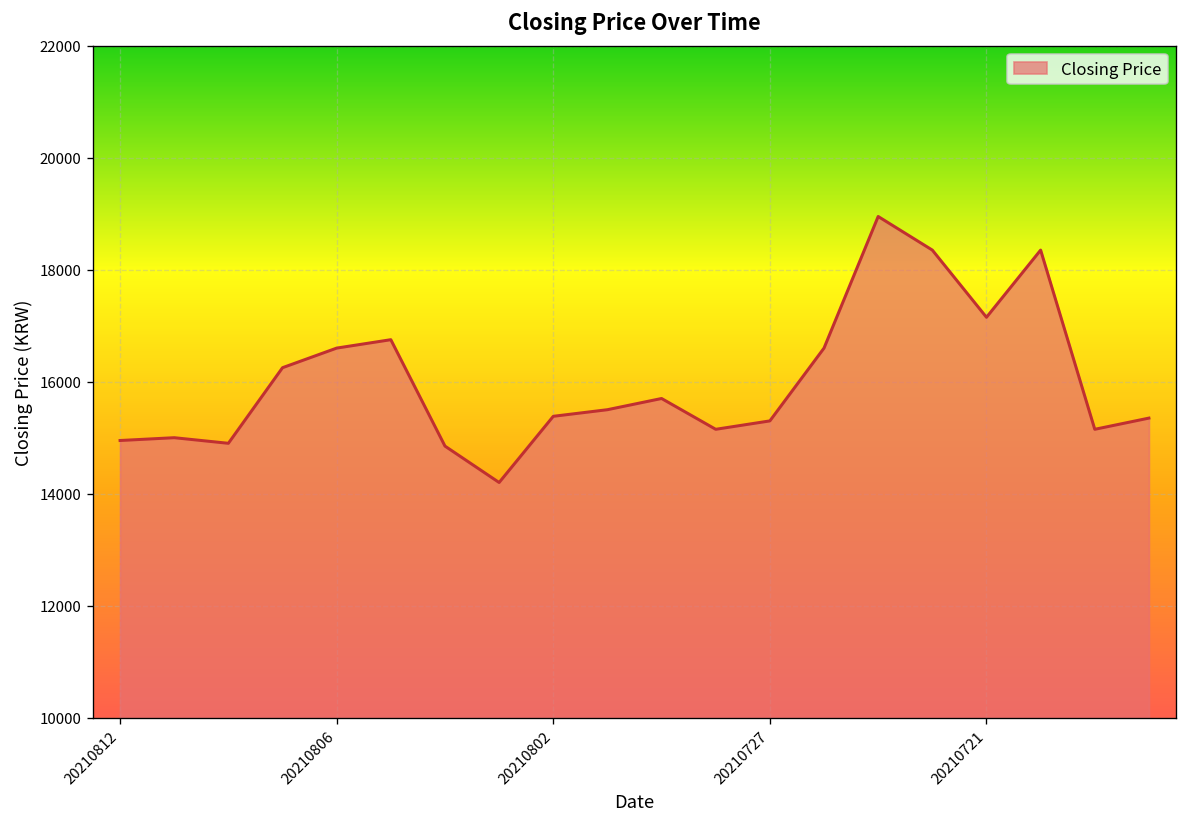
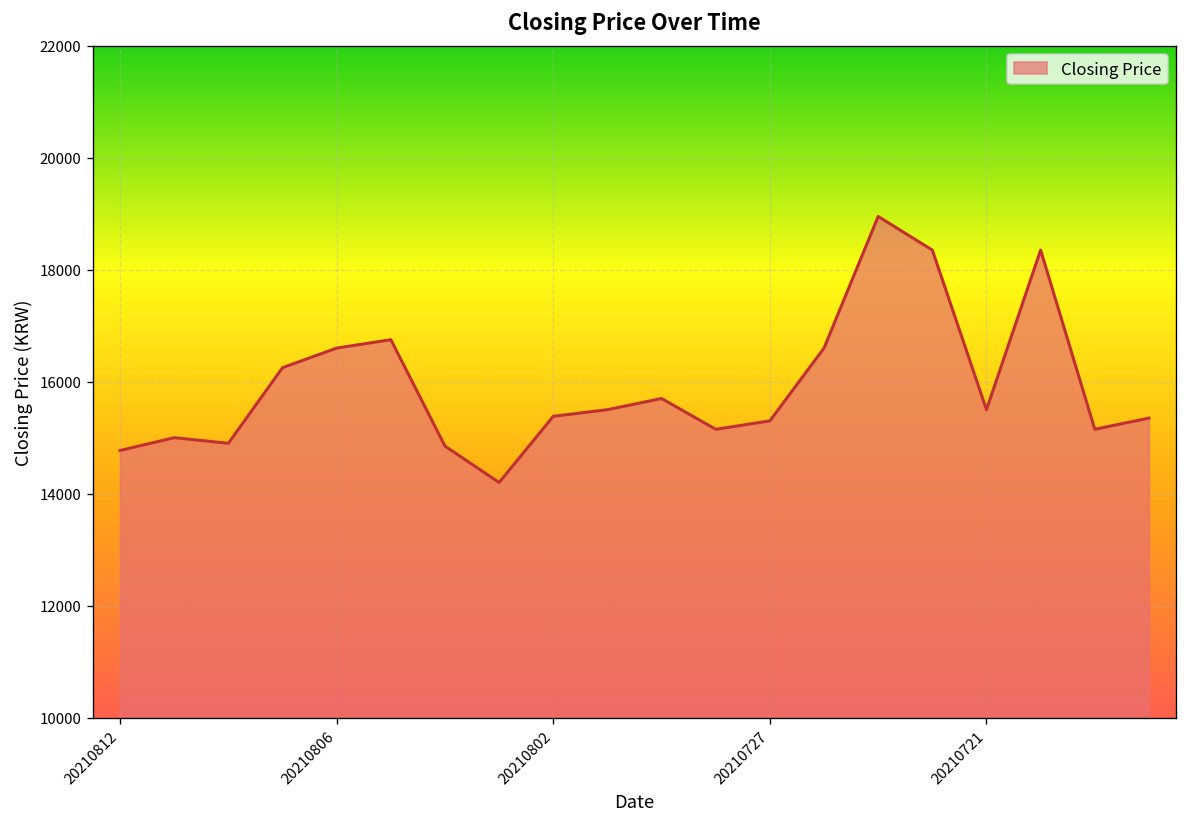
  {
-   "20210812": 15000,
+   "20210812": 14800,
    "20210806": 16600,
    "20210802": 15400,
    "20210727": 15300,
-   "20210721": 17200
+   "20210721": 15500
  }
